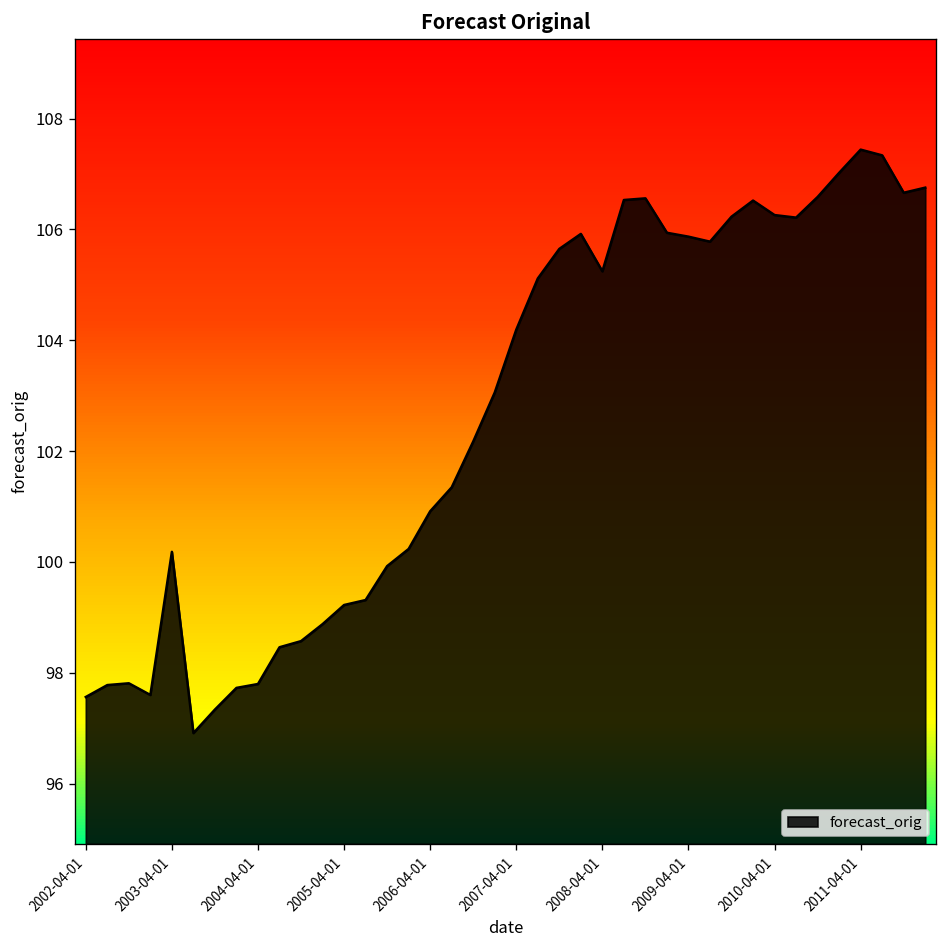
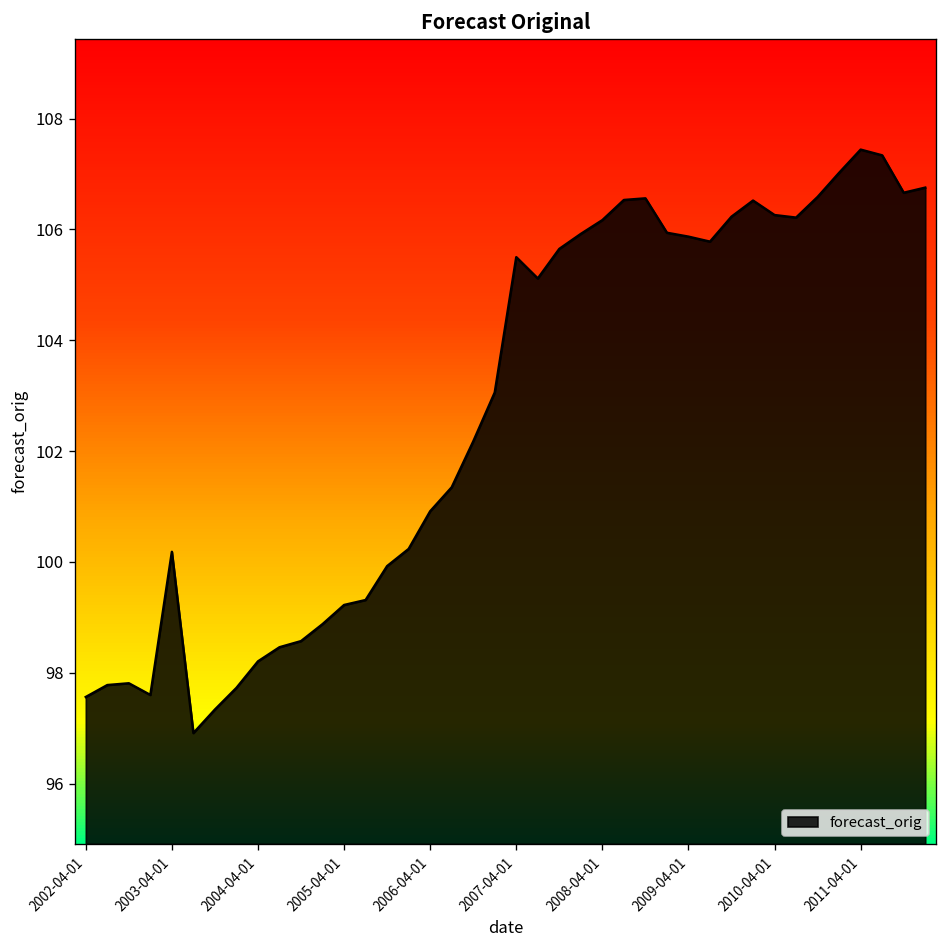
  {
    "2002-04-01": 97.6,
    "2003-04-01": 100.2,
-   "2004-04-01": 97.8,
+   "2004-04-01": 98.2,
    "2005-04-01": 99.2,
    "2006-04-01": 100.9,
-   "2007-04-01": 104.2,
-   "2008-04-01": 105.2,
+   "2007-04-01": 105.5,
+   "2008-04-01": 106.2,
    "2009-04-01": 105.9,
    "2010-04-01": 106.3,
    "2011-04-01": 107.4
  }
